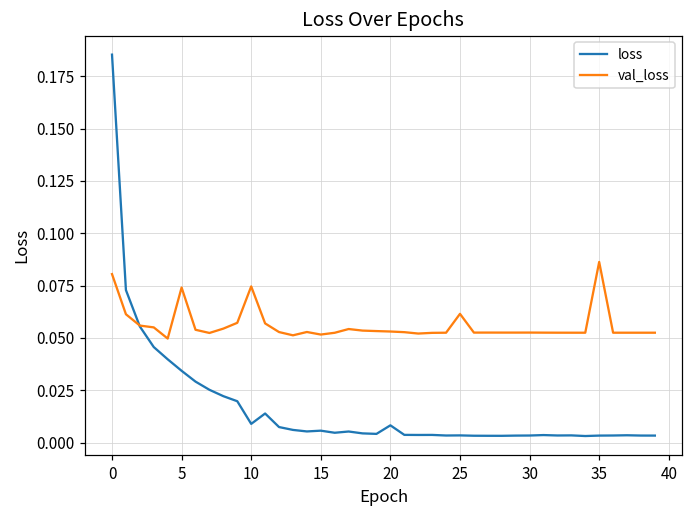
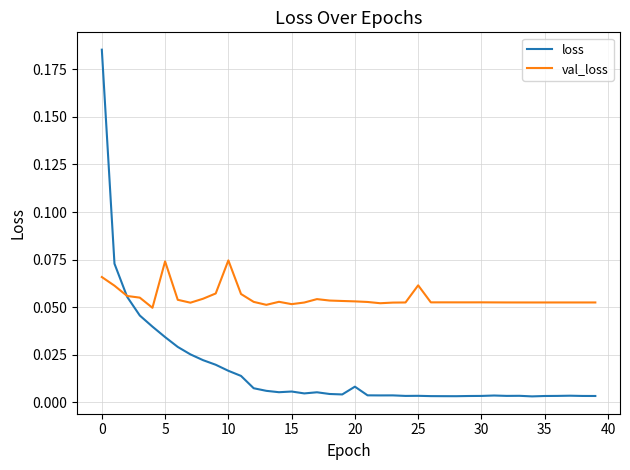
  {
    "loss": {
      "0": 0.185,
      "5": 0.034,
-     "10": 0.009,
+     "10": 0.017,
      "15": 0.006,
      "20": 0.008,
      "25": 0.003,
      "30": 0.003,
      "35": 0.003
    },
    "val_loss": {
-     "0": 0.080,
+     "0": 0.066,
      "5": 0.074,
      "10": 0.075,
      "15": 0.052,
      "20": 0.053,
      "25": 0.061,
      "30": 0.053,
-     "35": 0.086
+     "35": 0.052
    }
  }
